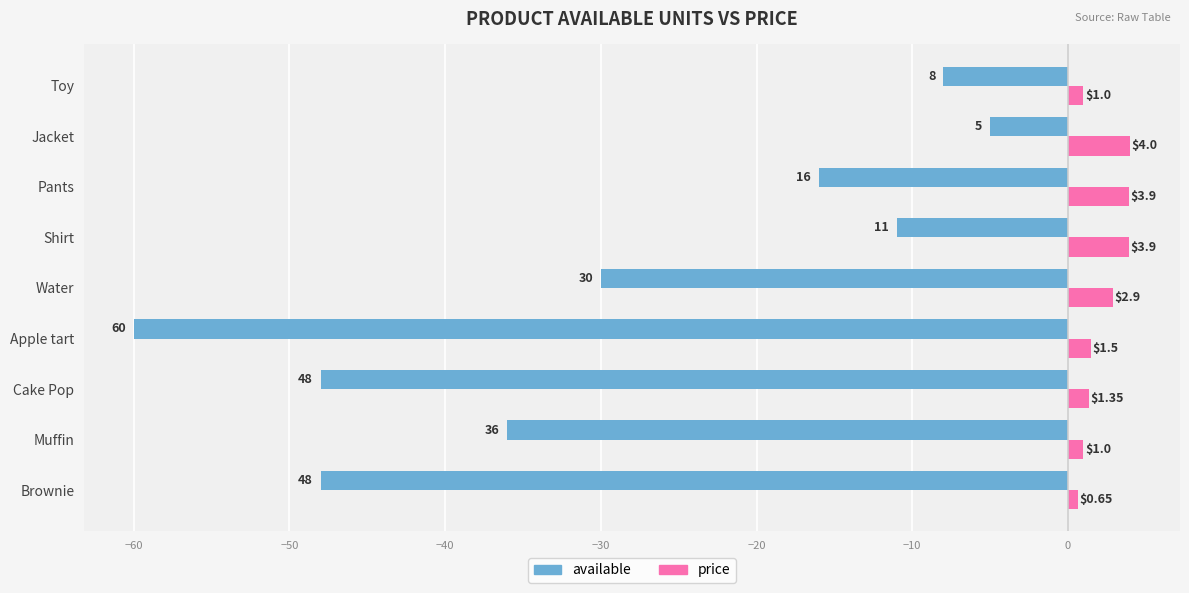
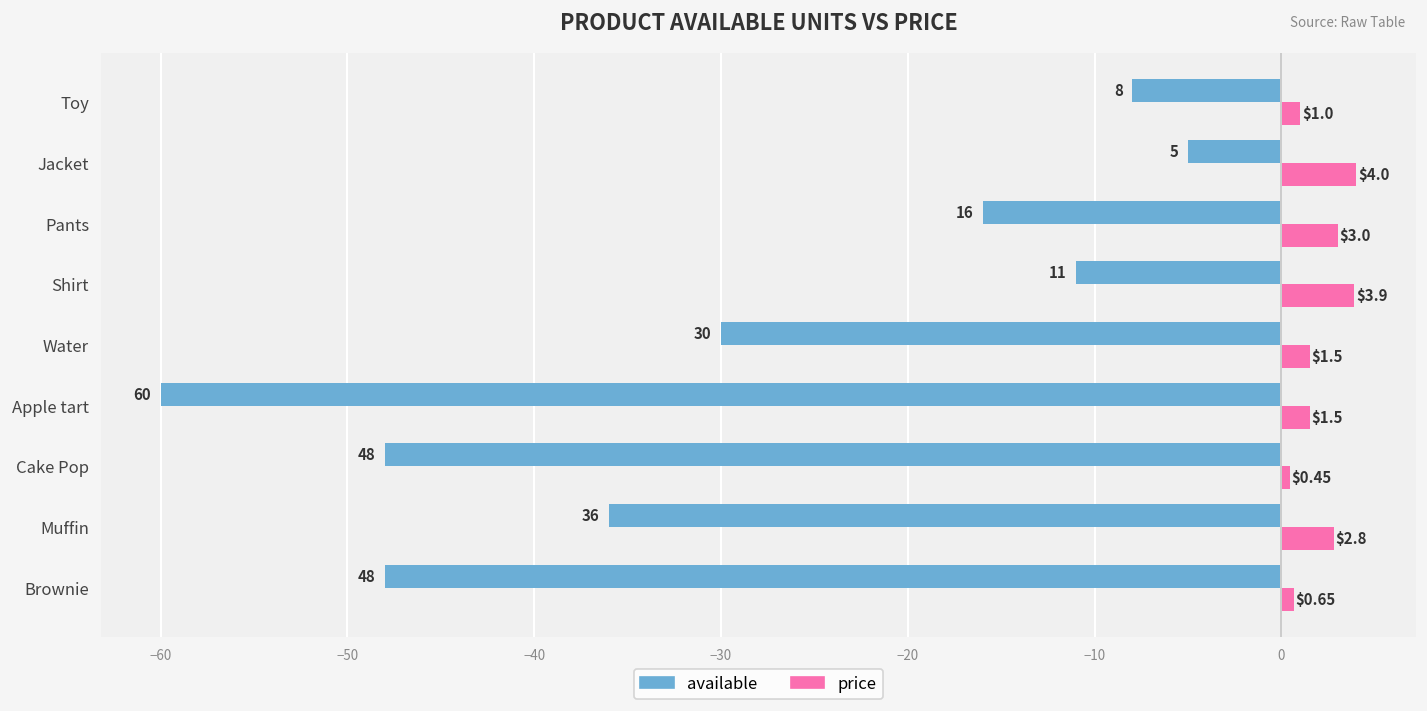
  {
    "price": {
      "Toy": "$1.0",
      "Jacket": "$4.0",
-     "Pants": "$3.9",
+     "Pants": "$3.0",
      "Shirt": "$3.9",
-     "Water": "$2.9",
+     "Water": "$1.5",
      "Apple tart": "$1.5",
-     "Cake Pop": "$1.35",
-     "Muffin": "$1.0",
+     "Cake Pop": "$0.45",
+     "Muffin": "$2.8",
      "Brownie": "$0.65"
    }
  }
